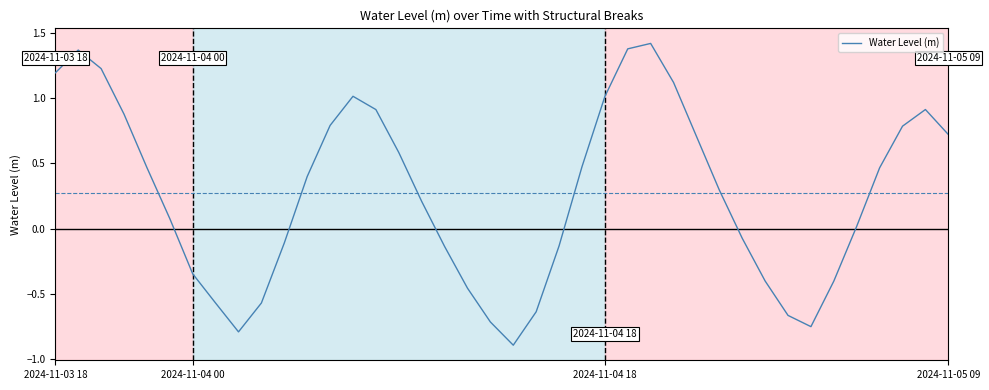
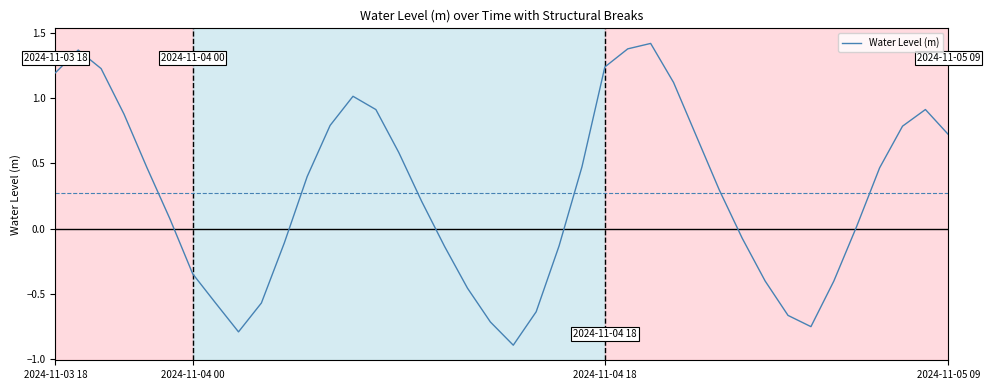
  {
    "2024-11-03 18": 1.19,
    "2024-11-04 00": -0.35,
-   "2024-11-04 18": 1.01,
+   "2024-11-04 18": 1.24,
    "2024-11-05 09": 0.72
  }
